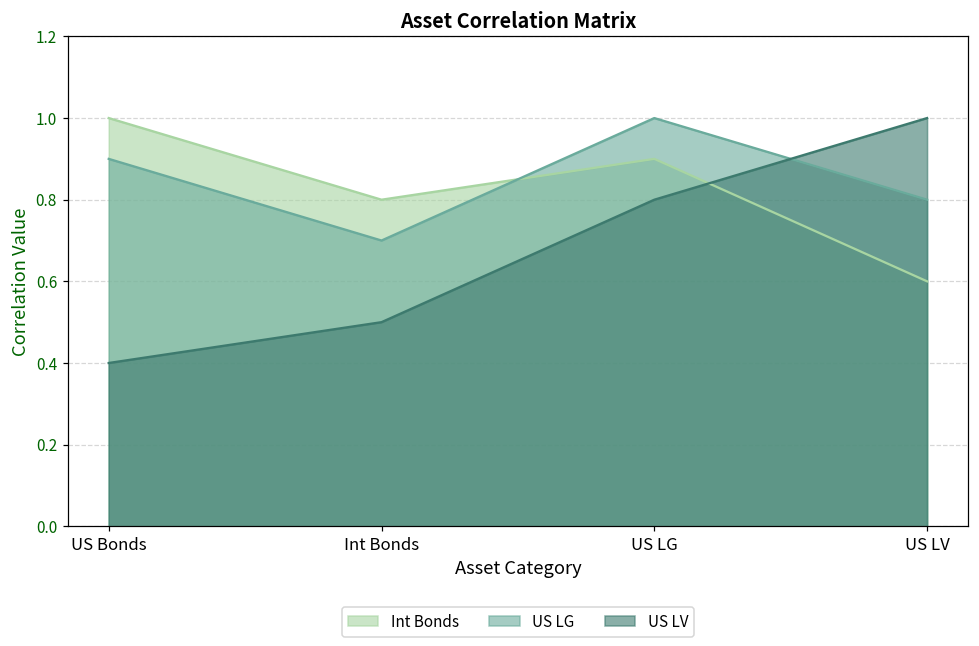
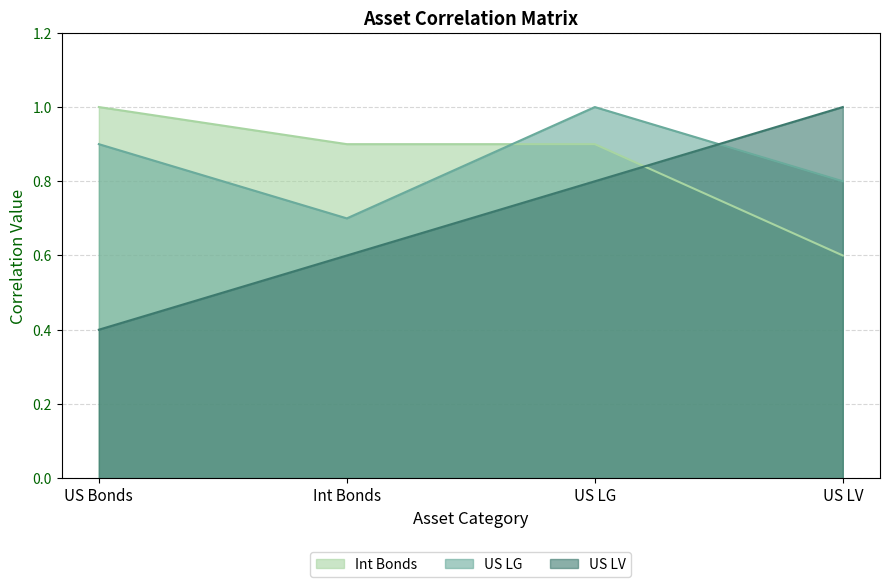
  {
    "Int Bonds": {
      "US Bonds": 1.0,
-     "Int Bonds": 0.8,
+     "Int Bonds": 0.9,
      "US LG": 0.9,
      "US LV": 0.6
    },
    "US LG": {
      "US Bonds": 0.9,
      "Int Bonds": 0.7,
      "US LG": 1.0,
      "US LV": 0.8
    },
    "US LV": {
      "US Bonds": 0.4,
-     "Int Bonds": 0.5,
+     "Int Bonds": 0.6,
      "US LG": 0.8,
      "US LV": 1.0
    }
  }
